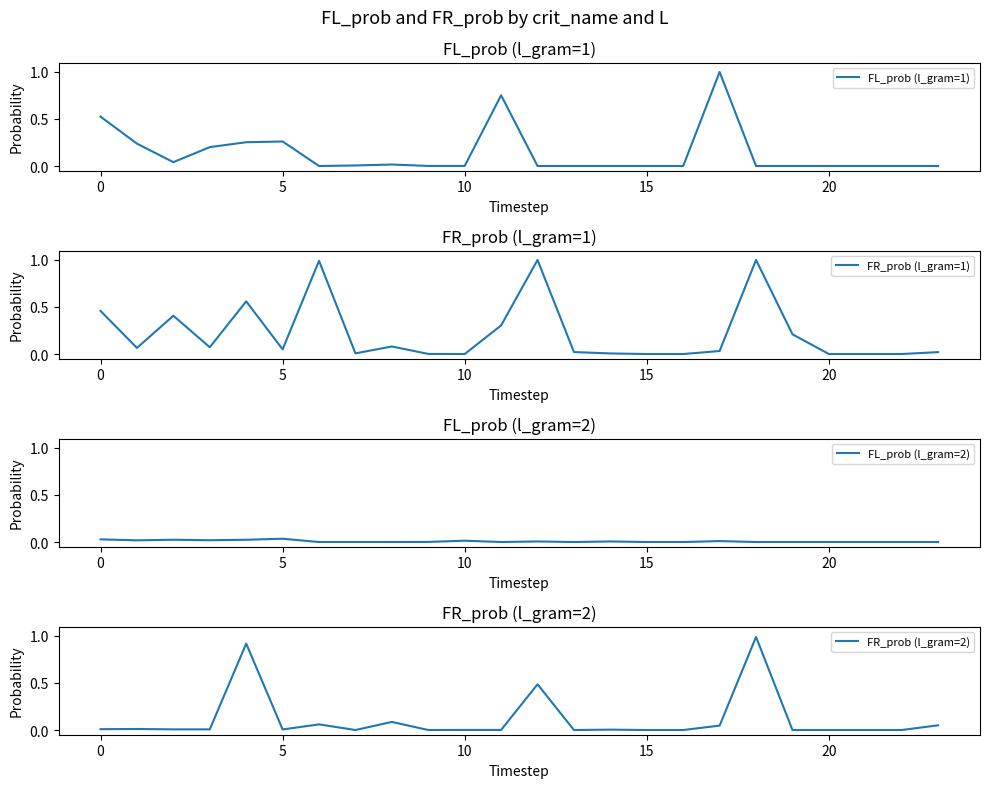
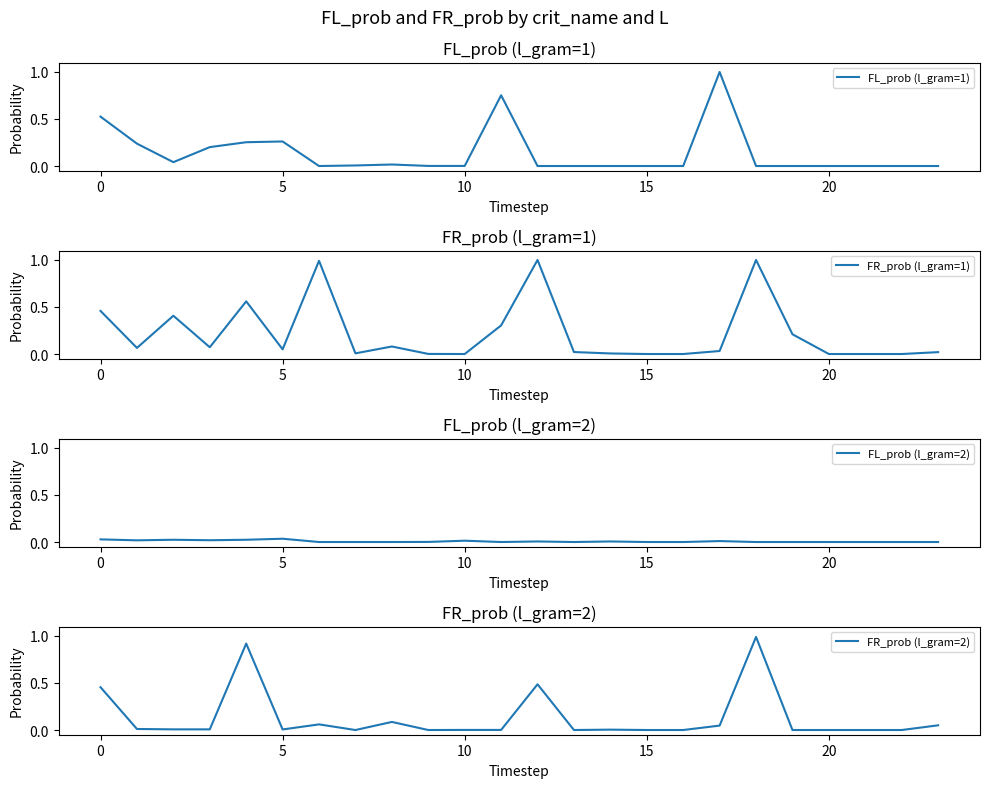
  {
    "FL_prob (l_gram=1)": {
      "0": 0.5,
      "5": 0.3,
      "10": 0.0,
      "15": 0.0,
      "20": 0.0
    },
    "FR_prob (l_gram=1)": {
      "0": 0.5,
      "5": 0.1,
      "10": 0.0,
      "15": 0.0,
      "20": 0.0
    },
    "FL_prob (l_gram=2)": {
      "0": 0.0,
      "5": 0.0,
      "10": 0.0,
      "15": 0.0,
      "20": 0.0
    },
    "FR_prob (l_gram=2)": {
-     "0": 0.0,
+     "0": 0.5,
      "5": 0.0,
      "10": 0.0,
      "15": 0.0,
      "20": 0.0
    }
  }
